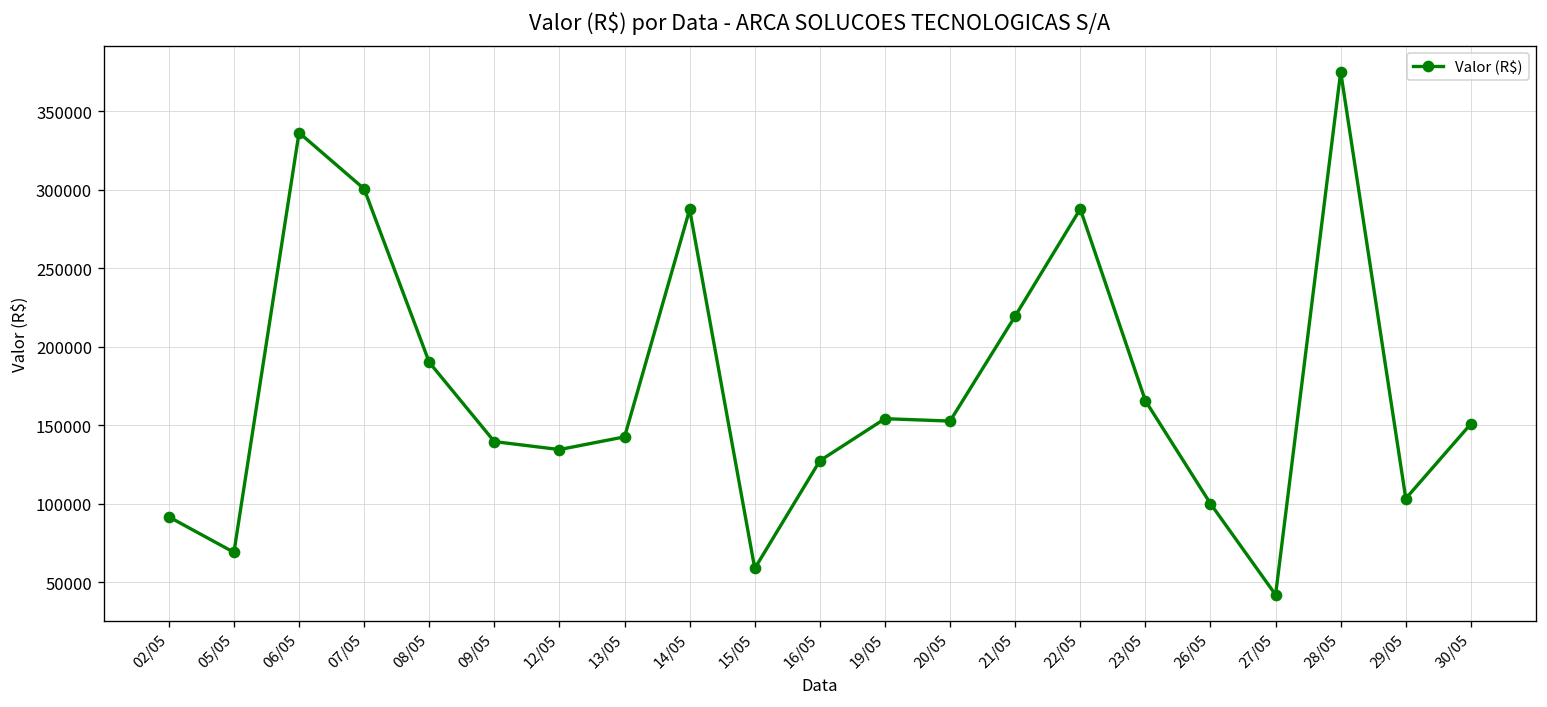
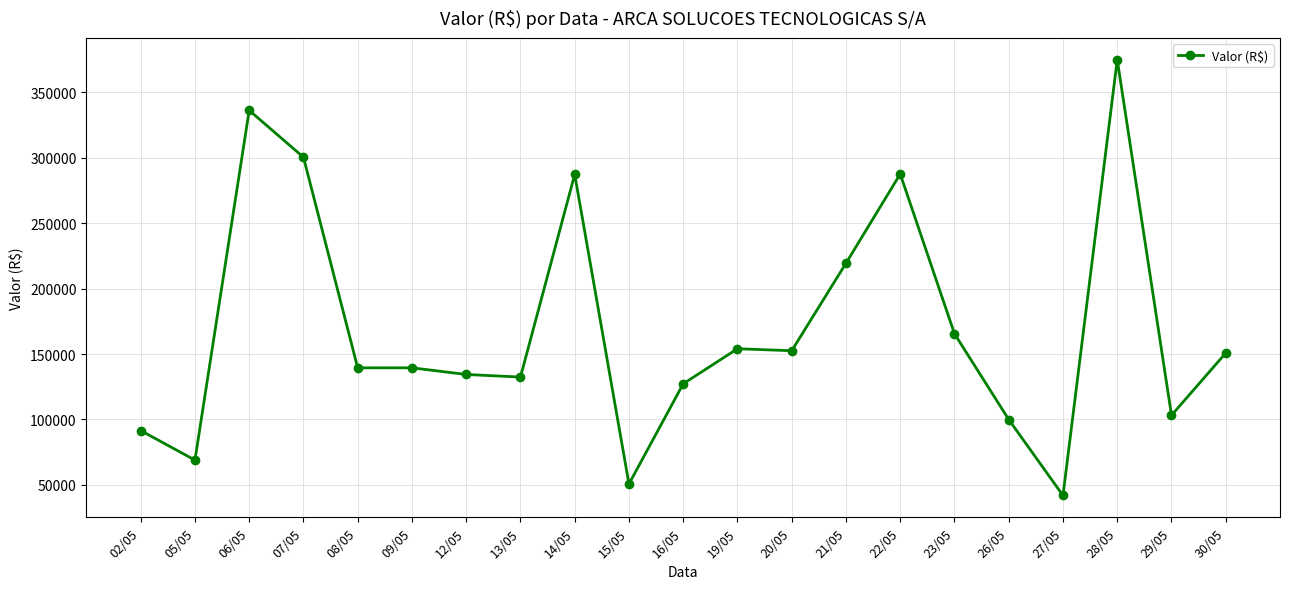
  {
    "02/05": 92000,
    "05/05": 69000,
    "06/05": 336000,
    "07/05": 301000,
-   "08/05": 190000,
+   "08/05": 139000,
    "09/05": 139000,
    "12/05": 134000,
-   "13/05": 143000,
+   "13/05": 132000,
    "14/05": 287000,
-   "15/05": 59000,
+   "15/05": 51000,
    "16/05": 127000,
    "19/05": 154000,
    "20/05": 153000,
    "21/05": 219000,
    "22/05": 288000,
    "23/05": 166000,
    "26/05": 100000,
    "27/05": 42000,
    "28/05": 375000,
    "29/05": 103000,
    "30/05": 151000
  }
